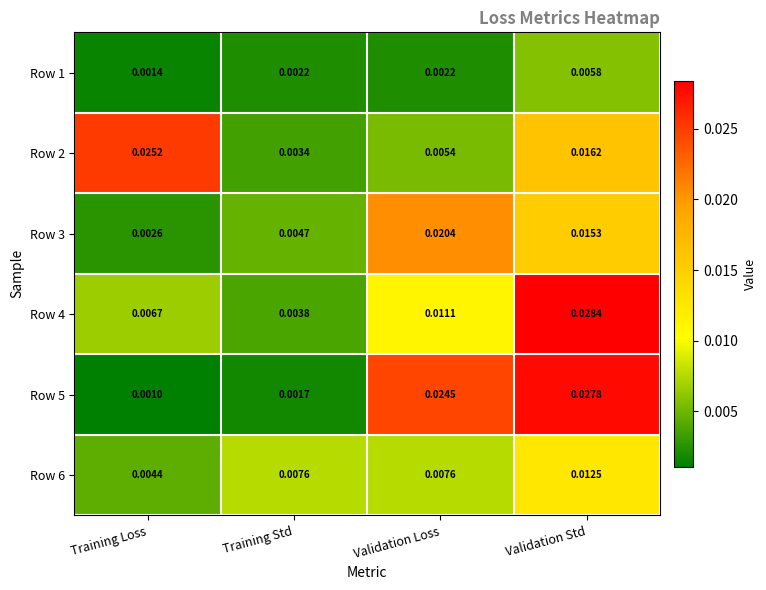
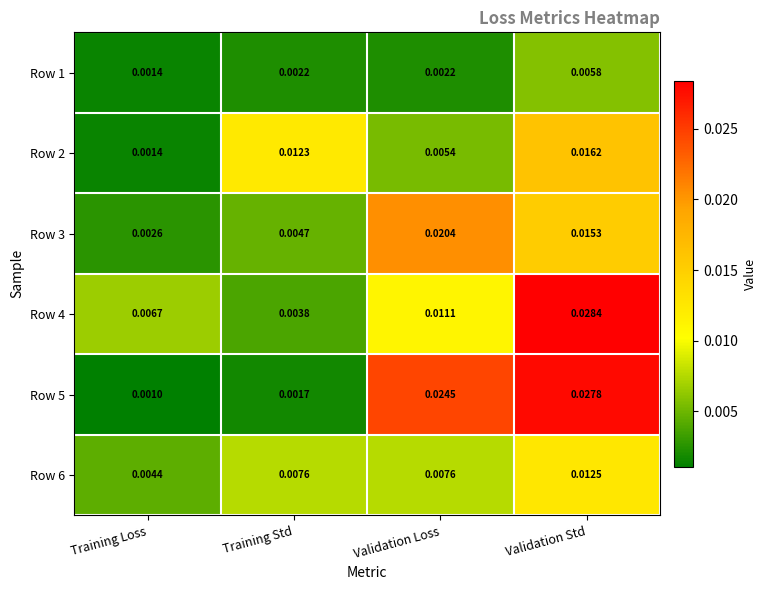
  {
    "Row 1": {
      "Training Loss": 0.0014,
      "Training Std": 0.0022,
      "Validation Loss": 0.0022,
      "Validation Std": 0.0058
    },
    "Row 2": {
-     "Training Loss": 0.0252,
-     "Training Std": 0.0034,
+     "Training Loss": 0.0014,
+     "Training Std": 0.0123,
      "Validation Loss": 0.0054,
      "Validation Std": 0.0162
    },
    "Row 3": {
      "Training Loss": 0.0026,
      "Training Std": 0.0047,
      "Validation Loss": 0.0204,
      "Validation Std": 0.0153
    },
    "Row 4": {
      "Training Loss": 0.0067,
      "Training Std": 0.0038,
      "Validation Loss": 0.0111,
      "Validation Std": 0.0284
    },
    "Row 5": {
      "Training Loss": 0.0010,
      "Training Std": 0.0017,
      "Validation Loss": 0.0245,
      "Validation Std": 0.0278
    },
    "Row 6": {
      "Training Loss": 0.0044,
      "Training Std": 0.0076,
      "Validation Loss": 0.0076,
      "Validation Std": 0.0125
    }
  }
